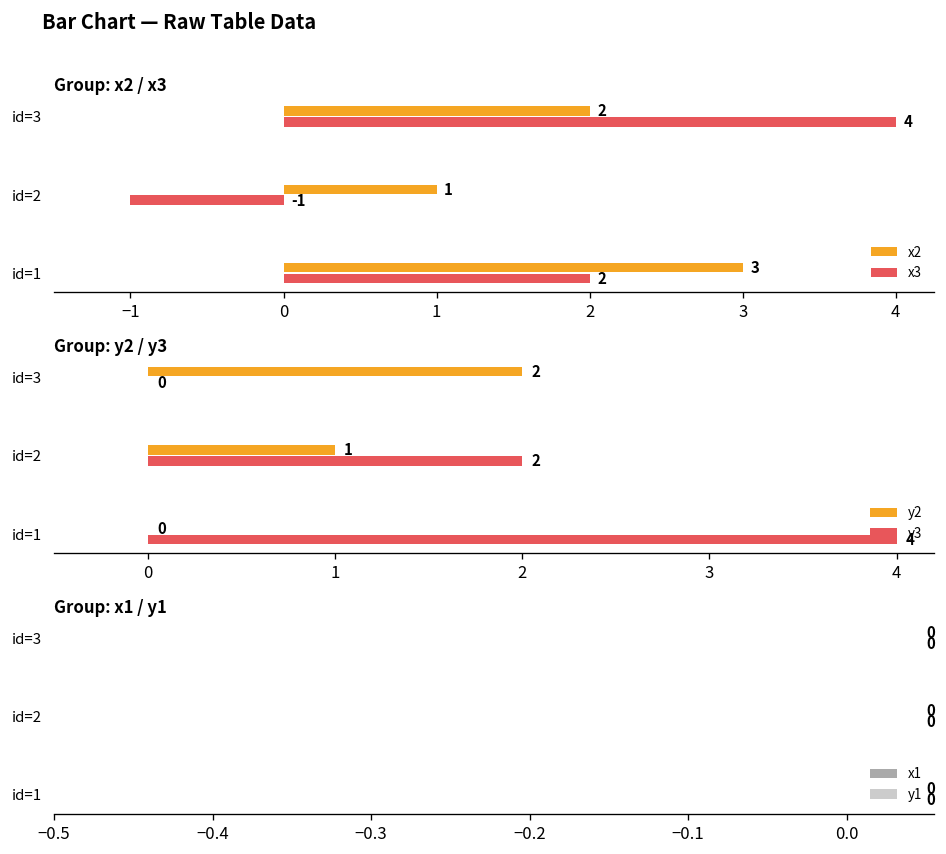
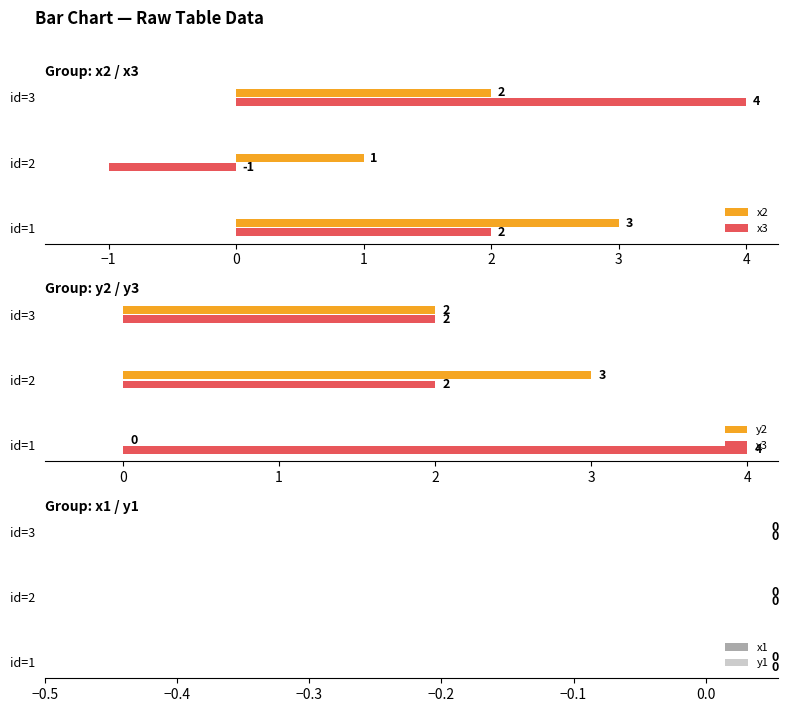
  {
    "Group: x2 / x3": {
      "x2": {
        "id=3": 2,
        "id=2": 1,
        "id=1": 3
      },
      "x3": {
        "id=3": 4,
        "id=1": 2
      }
    },
    "Group: y2 / y3": {
      "y2": {
        "id=3": 2,
-       "id=2": 1,
+       "id=2": 3,
        "id=1": 0
      },
      "y3": {
-       "id=3": 0,
+       "id=3": 2,
        "id=2": 2,
        "id=1": 4
      }
    }
  }
